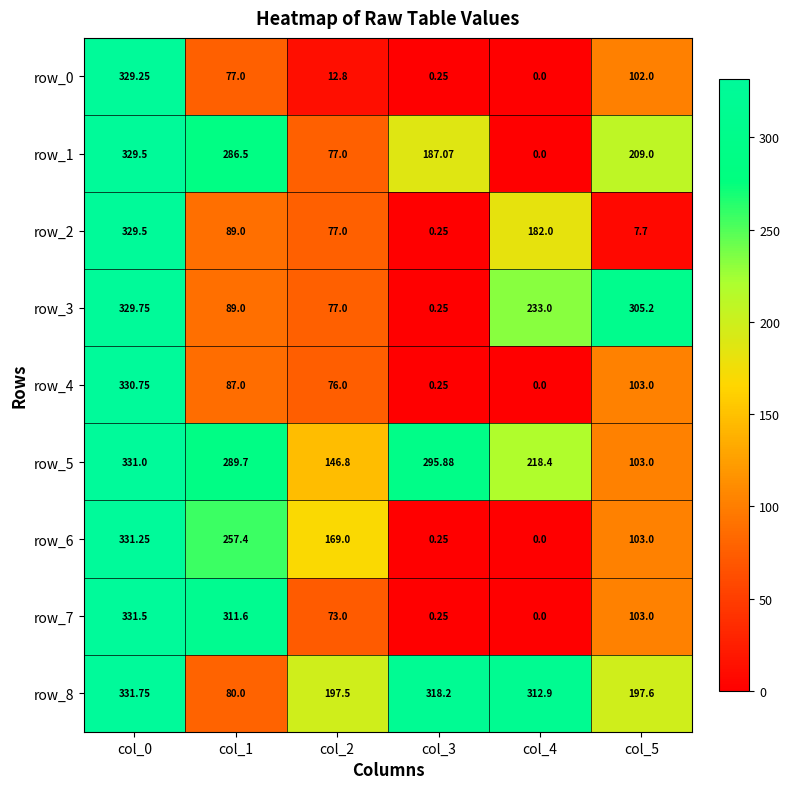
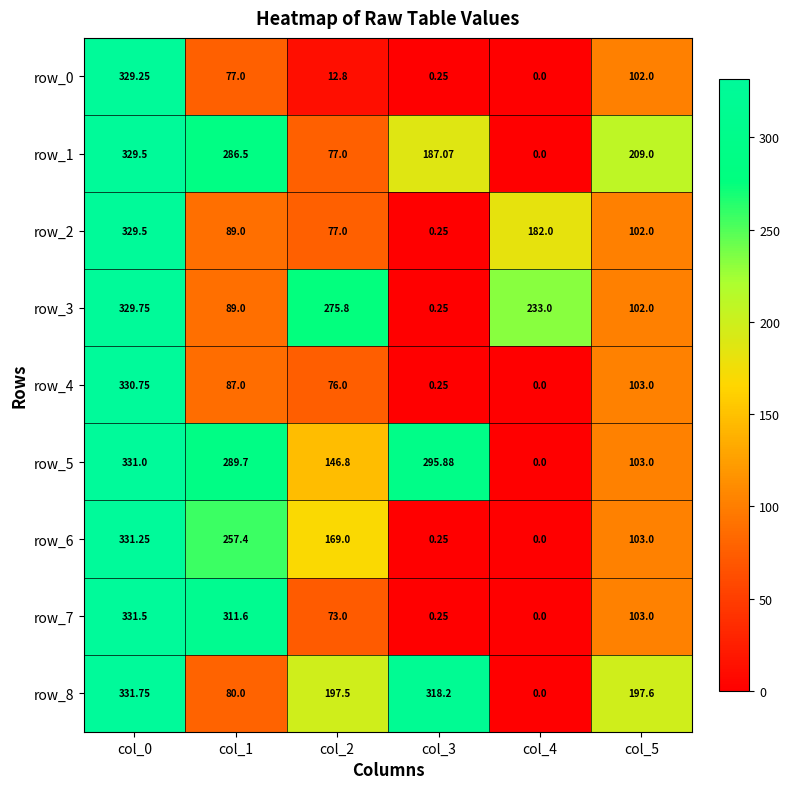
  {
    "row_0": {
      "col_0": 329.25,
      "col_1": 77.0,
      "col_2": 12.8,
      "col_3": 0.25,
      "col_4": 0.0,
      "col_5": 102.0
    },
    "row_1": {
      "col_0": 329.5,
      "col_1": 286.5,
      "col_2": 77.0,
      "col_3": 187.07,
      "col_4": 0.0,
      "col_5": 209.0
    },
    "row_2": {
      "col_0": 329.5,
      "col_1": 89.0,
      "col_2": 77.0,
      "col_3": 0.25,
      "col_4": 182.0,
-     "col_5": 7.7
+     "col_5": 102.0
    },
    "row_3": {
      "col_0": 329.75,
      "col_1": 89.0,
-     "col_2": 77.0,
+     "col_2": 275.8,
      "col_3": 0.25,
      "col_4": 233.0,
-     "col_5": 305.2
+     "col_5": 102.0
    },
    "row_4": {
      "col_0": 330.75,
      "col_1": 87.0,
      "col_2": 76.0,
      "col_3": 0.25,
      "col_4": 0.0,
      "col_5": 103.0
    },
    "row_5": {
      "col_0": 331.0,
      "col_1": 289.7,
      "col_2": 146.8,
      "col_3": 295.88,
-     "col_4": 218.4,
+     "col_4": 0.0,
      "col_5": 103.0
    },
    "row_6": {
      "col_0": 331.25,
      "col_1": 257.4,
      "col_2": 169.0,
      "col_3": 0.25,
      "col_4": 0.0,
      "col_5": 103.0
    },
    "row_7": {
      "col_0": 331.5,
      "col_1": 311.6,
      "col_2": 73.0,
      "col_3": 0.25,
      "col_4": 0.0,
      "col_5": 103.0
    },
    "row_8": {
      "col_0": 331.75,
      "col_1": 80.0,
      "col_2": 197.5,
      "col_3": 318.2,
-     "col_4": 312.9,
+     "col_4": 0.0,
      "col_5": 197.6
    }
  }
